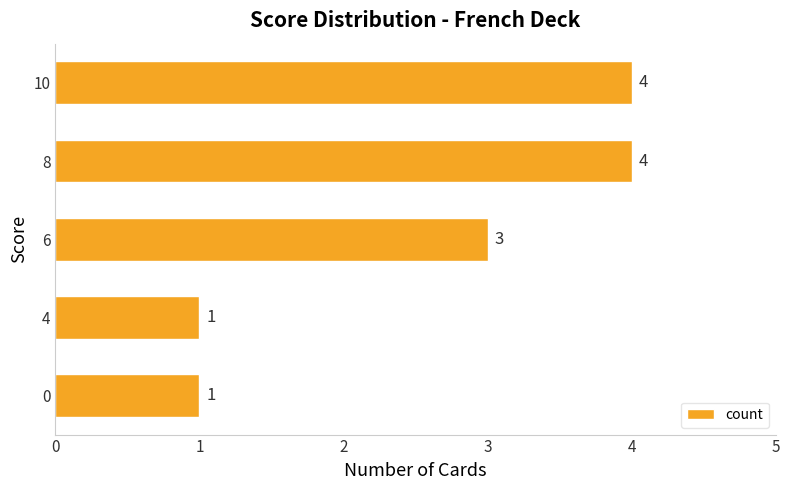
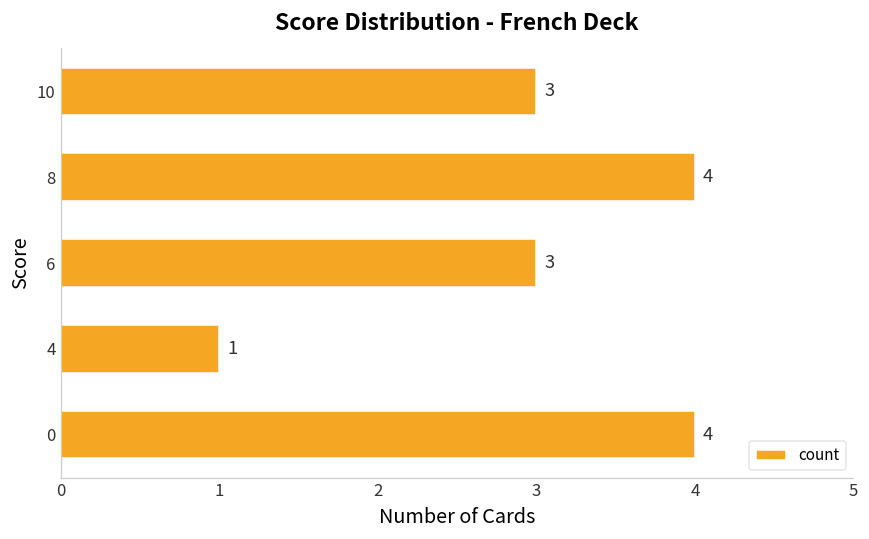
  {
-   "10": 4,
+   "10": 3,
    "8": 4,
    "6": 3,
    "4": 1,
-   "0": 1
+   "0": 4
  }
